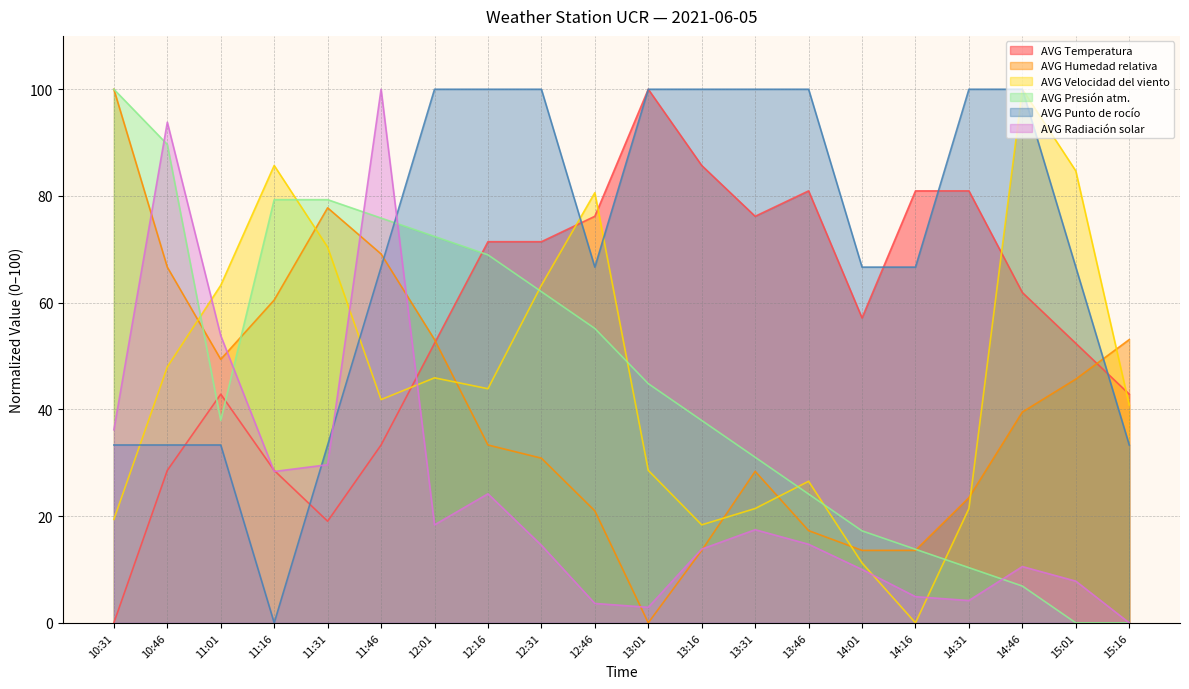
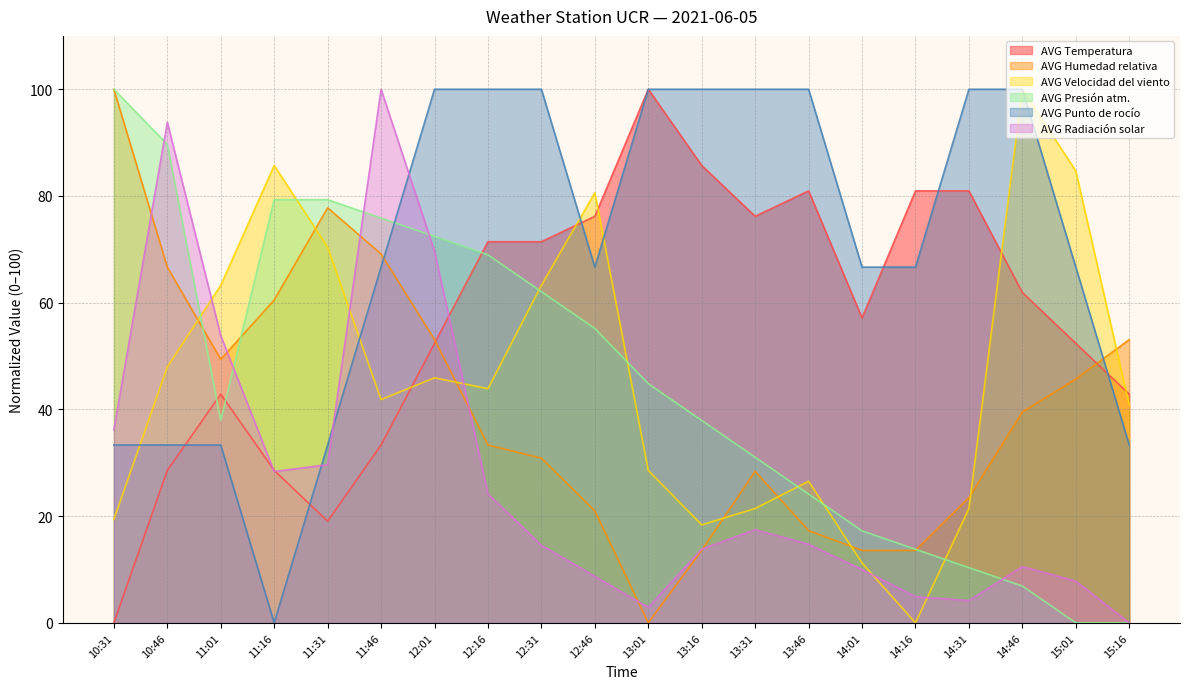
  {
    "AVG Temperatura": {
      "10:31": 0,
      "10:46": 29,
      "11:01": 43,
      "11:31": 19,
      "11:46": 33,
      "12:01": 52,
      "12:16": 71,
      "12:31": 71,
      "12:46": 76,
      "13:16": 86,
      "13:31": 76,
      "13:46": 81,
      "14:01": 57,
      "14:16": 81,
      "14:31": 81,
      "14:46": 62,
      "15:01": 52,
      "15:16": 43
    },
    "AVG Presión atm.": {
      "10:46": 90,
      "11:01": 38,
      "11:16": 79,
      "11:31": 79,
      "11:46": 76,
      "12:01": 72,
      "12:16": 69,
      "12:31": 62,
      "12:46": 55,
      "13:01": 45,
      "13:16": 38,
      "13:31": 31,
      "13:46": 24,
      "14:01": 17,
      "14:31": 10,
      "14:46": 7,
      "15:01": 0
    },
    "AVG Punto de rocío": {
      "10:31": 33,
      "10:46": 33,
      "11:01": 33,
      "11:16": 0,
      "11:31": 33,
      "11:46": 67,
      "12:01": 100,
      "12:16": 100,
      "12:31": 100,
      "12:46": 67,
      "13:16": 100,
      "13:31": 100,
      "13:46": 100,
      "14:01": 67,
      "14:16": 67,
      "14:31": 100,
      "15:01": 67,
      "15:16": 33
    },
    "AVG Radiación solar": {
      "10:31": 36,
      "10:46": 94,
      "11:01": 54,
      "11:31": 30,
      "11:46": 100,
-     "12:01": 18,
+     "12:01": 70,
      "12:16": 24,
      "12:31": 15,
-     "12:46": 4,
+     "12:46": 9,
      "13:01": 3,
      "13:31": 17,
      "13:46": 15,
      "14:01": 10,
      "14:16": 5,
      "14:31": 4,
      "14:46": 11,
      "15:01": 8
    }
  }
